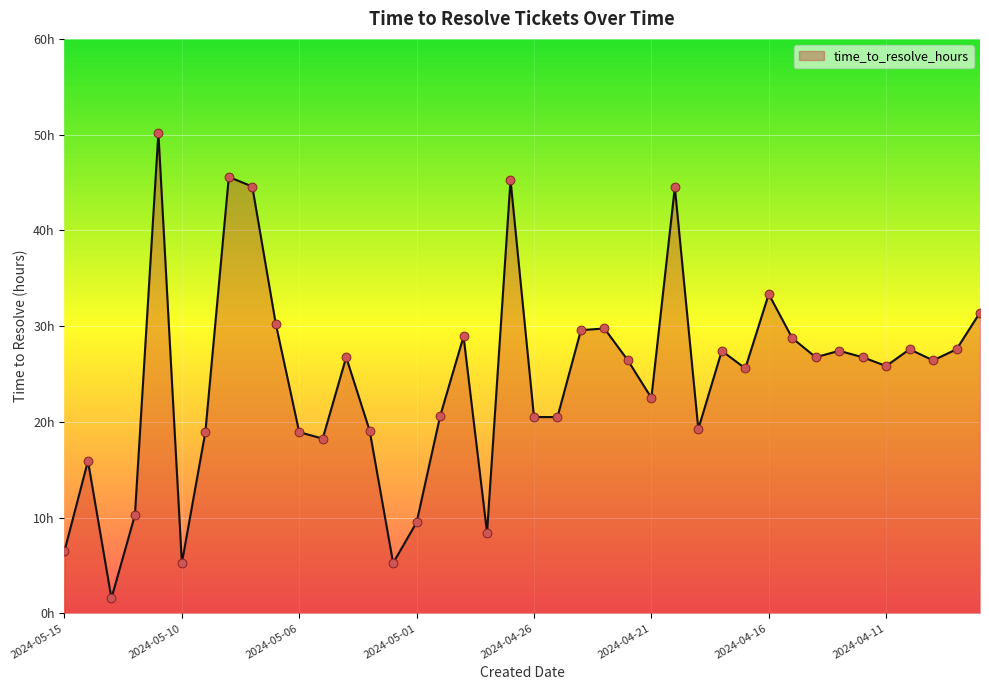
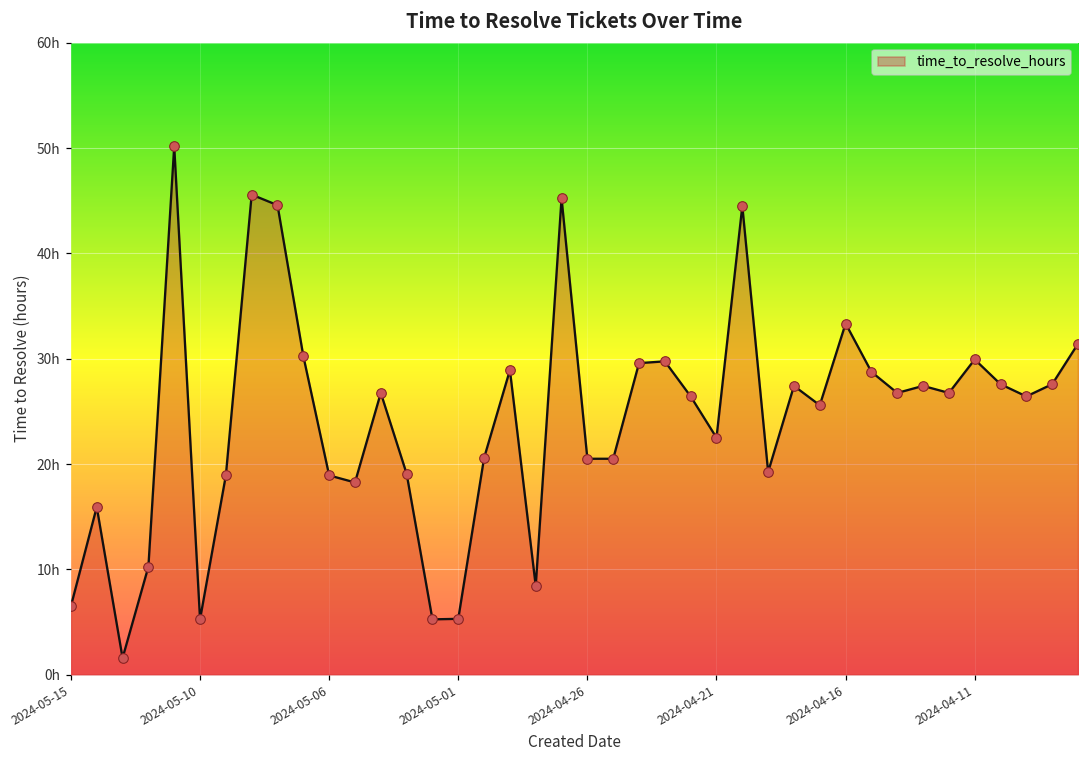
  {
    "2024-05-15": "7h",
    "2024-05-10": "5h",
-   "2024-05-01": "10h",
+   "2024-05-01": "5h",
    "2024-04-26": "21h",
    "2024-04-21": "23h",
    "2024-04-16": "33h",
-   "2024-04-11": "26h"
+   "2024-04-11": "30h"
  }
